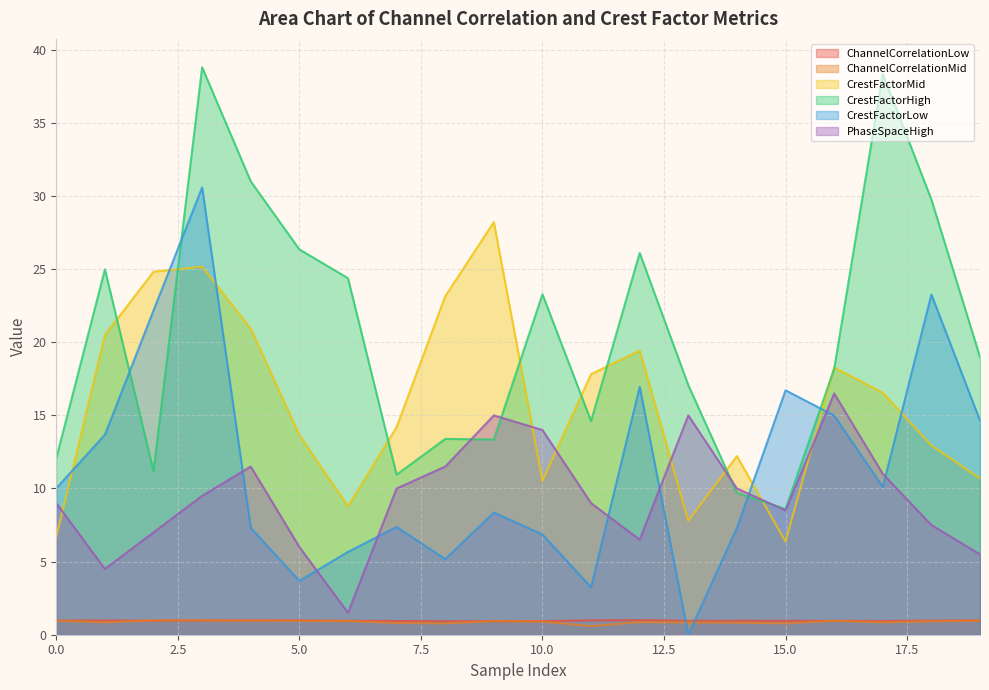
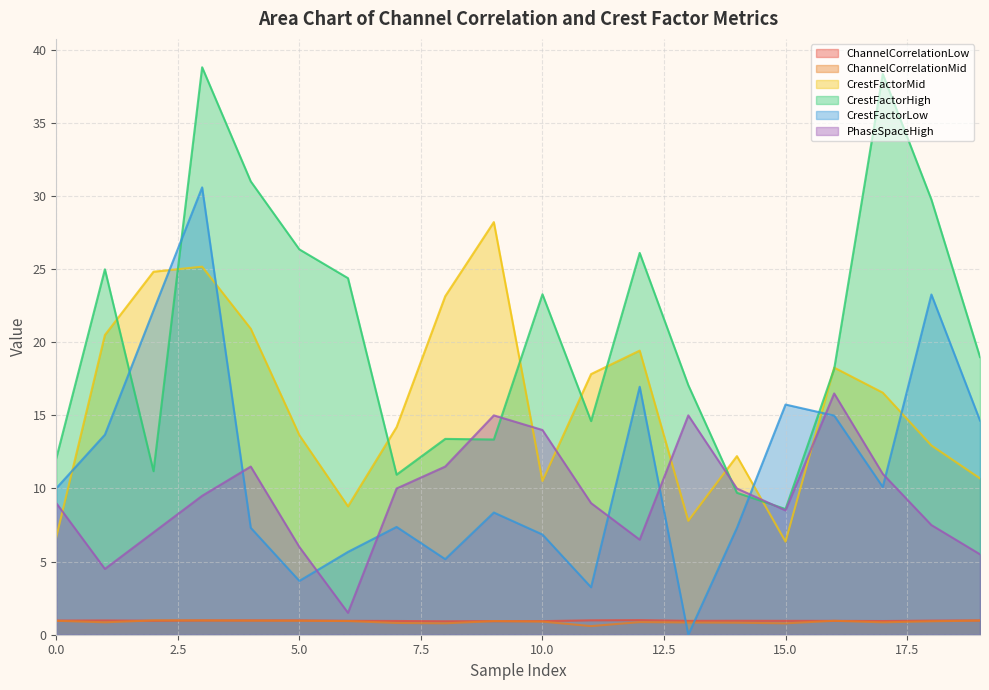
  {
    "CrestFactorHigh": {
      "0.0": 12.1,
      "5.0": 26.4,
      "10.0": 23.3
    },
    "CrestFactorLow": {
      "0.0": 10.0,
      "5.0": 3.7,
      "10.0": 6.9,
-     "15.0": 16.7
+     "15.0": 15.7
    },
    "PhaseSpaceHigh": {
      "0.0": 9.0,
      "5.0": 6.0,
      "10.0": 14.0
    }
  }
